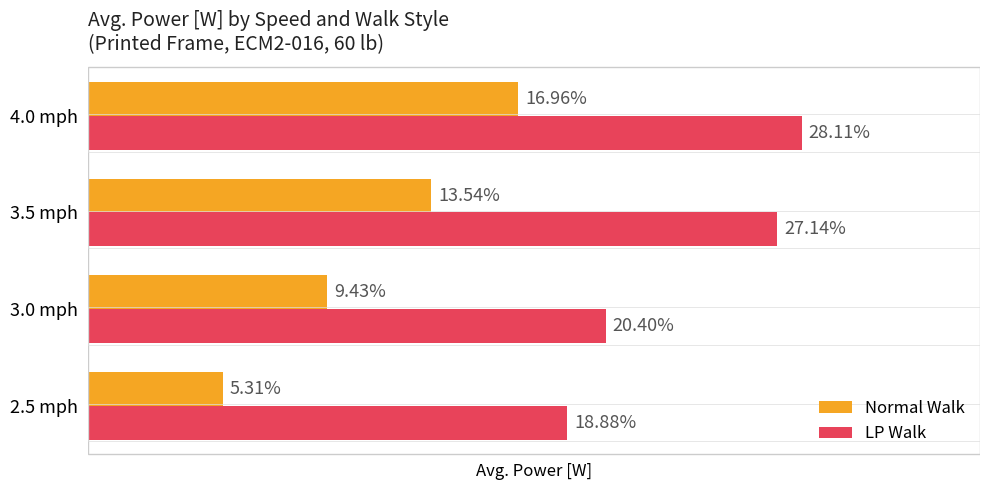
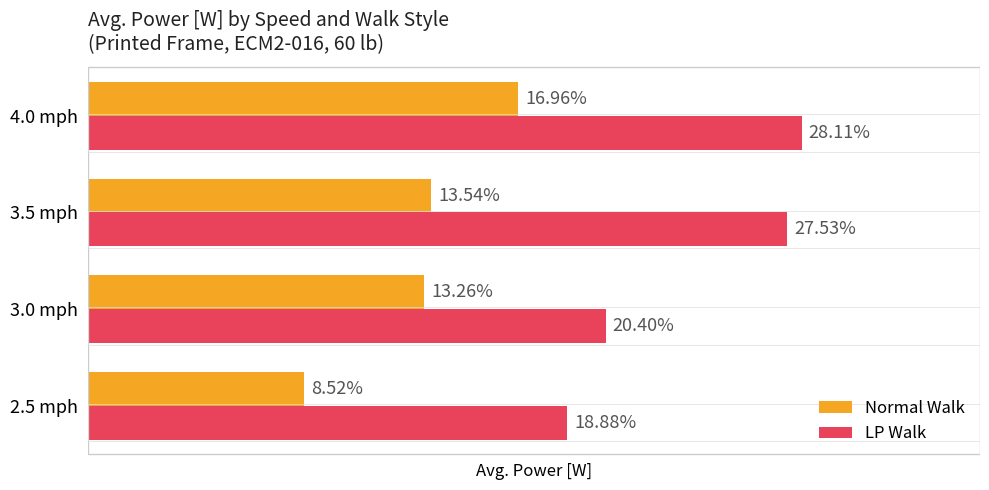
  {
    "Normal Walk": {
      "4.0 mph": "16.96%",
      "3.5 mph": "13.54%",
-     "3.0 mph": "9.43%",
-     "2.5 mph": "5.31%"
+     "3.0 mph": "13.26%",
+     "2.5 mph": "8.52%"
    },
    "LP Walk": {
      "4.0 mph": "28.11%",
-     "3.5 mph": "27.14%",
+     "3.5 mph": "27.53%",
      "3.0 mph": "20.40%",
      "2.5 mph": "18.88%"
    }
  }
